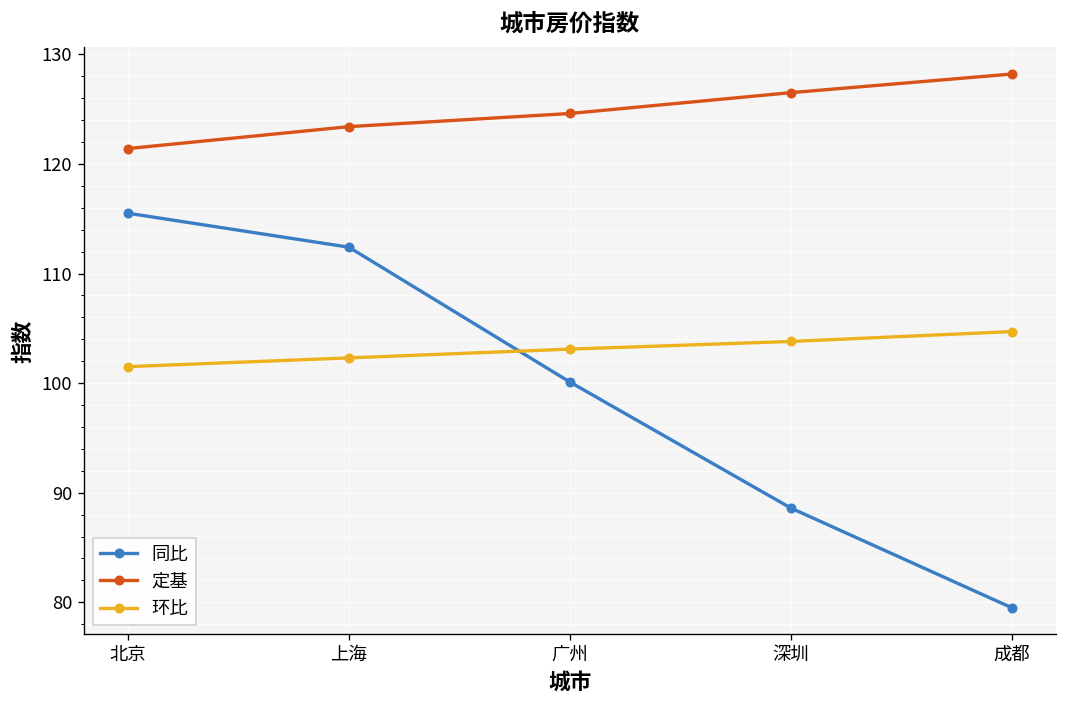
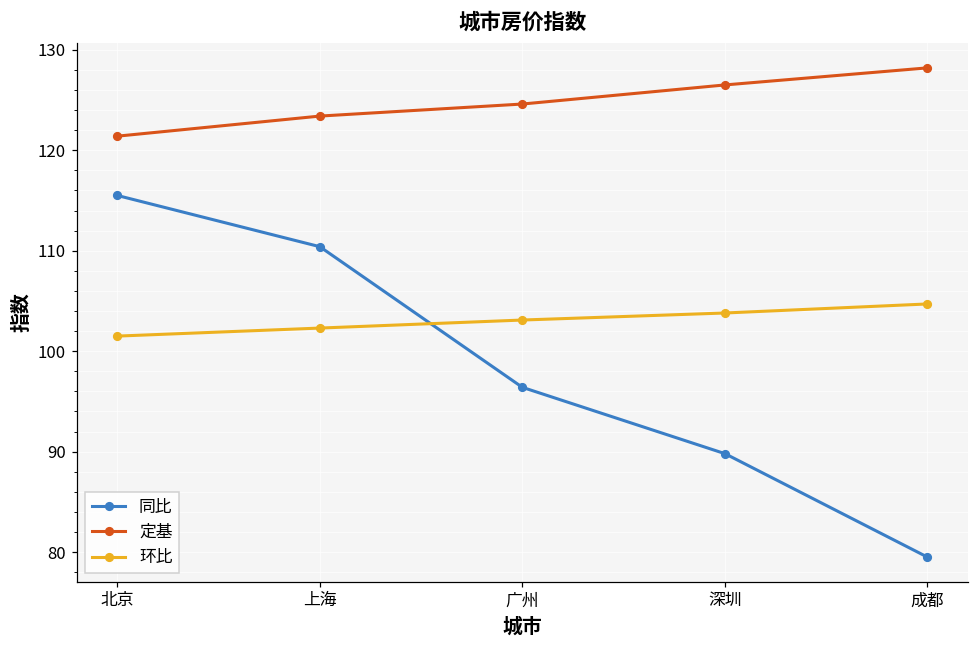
  {
    "同比": {
      "北京": 116,
-     "上海": 112,
-     "广州": 100,
-     "深圳": 89,
+     "上海": 110,
+     "广州": 96,
+     "深圳": 90,
      "成都": 80
    },
    "定基": {
      "北京": 121,
      "上海": 123,
      "广州": 125,
      "深圳": 127,
      "成都": 128
    },
    "环比": {
      "北京": 102,
      "上海": 102,
      "广州": 103,
      "深圳": 104,
      "成都": 105
    }
  }
